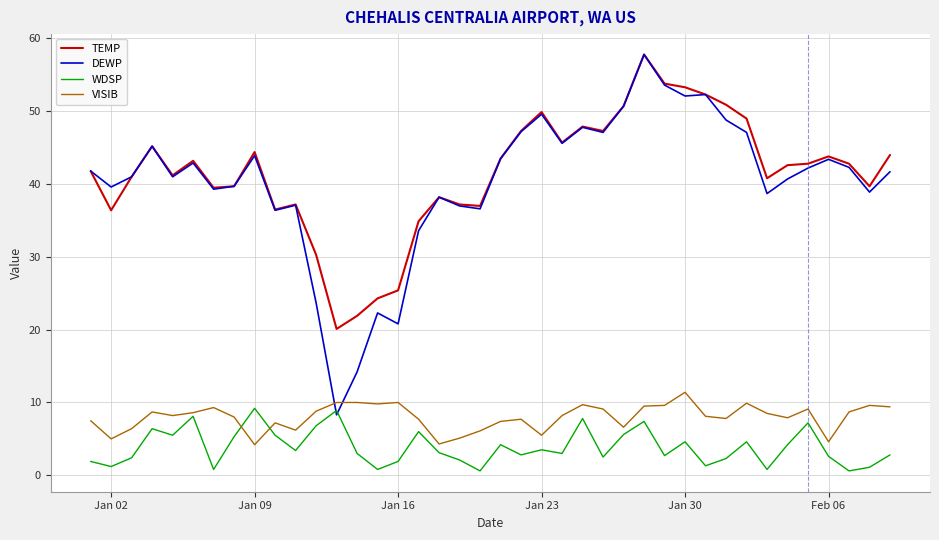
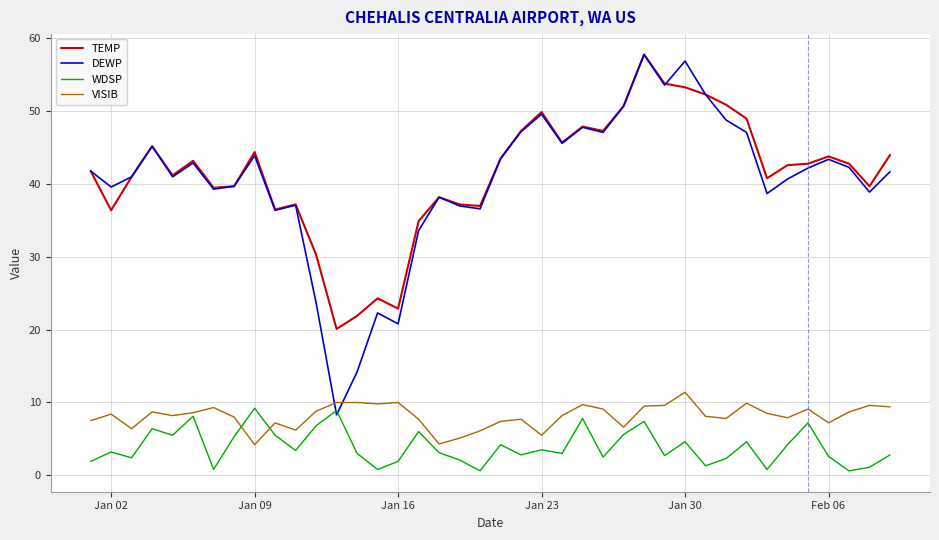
  {
    "TEMP": {
      "Jan 02": 36,
      "Jan 09": 44,
-     "Jan 16": 25,
+     "Jan 16": 23,
      "Jan 30": 53,
      "Feb 06": 44
    },
    "DEWP": {
      "Jan 02": 40,
      "Jan 09": 44,
      "Jan 16": 21,
-     "Jan 30": 52,
+     "Jan 30": 57,
      "Feb 06": 43
    },
    "WDSP": {
-     "Jan 02": 1,
+     "Jan 02": 3,
      "Jan 09": 9,
      "Jan 16": 2,
      "Jan 23": 4,
      "Jan 30": 5,
      "Feb 06": 3
    },
    "VISIB": {
-     "Jan 02": 5,
+     "Jan 02": 8,
      "Jan 09": 4,
      "Jan 16": 10,
      "Jan 23": 6,
      "Jan 30": 11,
-     "Feb 06": 5
+     "Feb 06": 7
    }
  }
